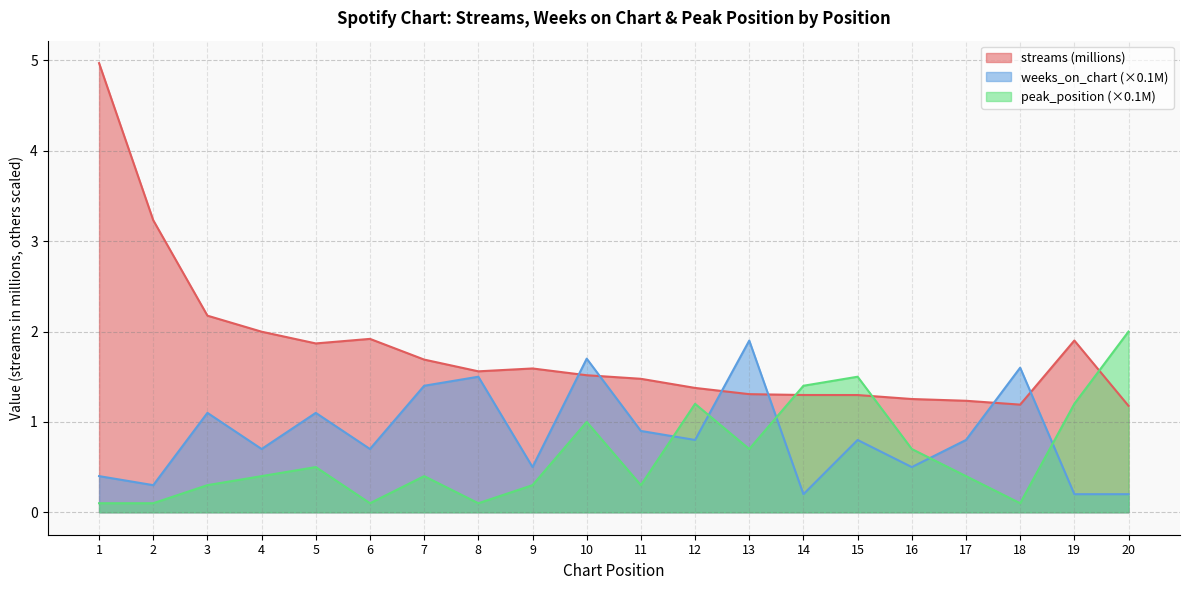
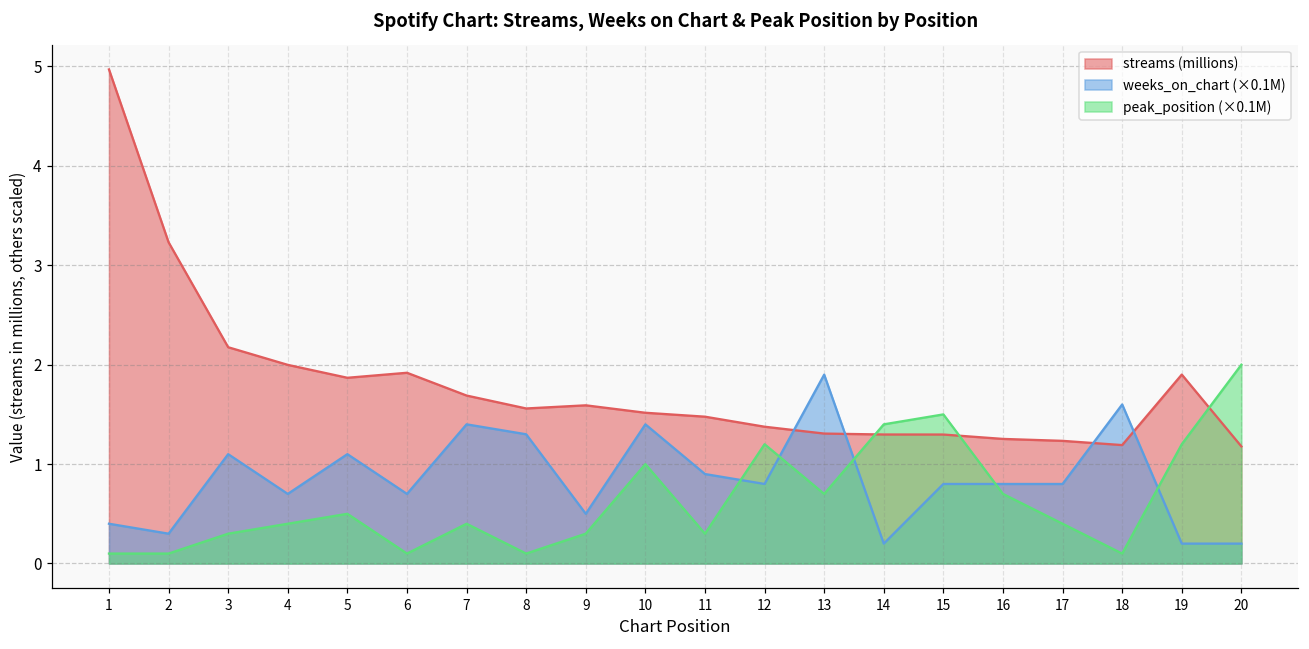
  {
    "streams (millions)": {
      "1": 5.0,
      "2": 3.2,
      "3": 2.2,
      "4": 2.0,
      "5": 1.9,
      "6": 1.9,
      "7": 1.7,
      "8": 1.6,
      "9": 1.6,
      "10": 1.5,
      "11": 1.5,
      "12": 1.4,
      "13": 1.3,
      "14": 1.3,
      "15": 1.3,
      "16": 1.3,
      "17": 1.2,
      "18": 1.2,
      "19": 1.9,
      "20": 1.2
    },
    "weeks_on_chart (×0.1M)": {
      "1": 0.4,
      "2": 0.3,
      "3": 1.1,
      "4": 0.7,
      "5": 1.1,
      "6": 0.7,
      "7": 1.4,
-     "8": 1.5,
+     "8": 1.3,
      "9": 0.5,
-     "10": 1.7,
+     "10": 1.4,
      "11": 0.9,
      "12": 0.8,
      "13": 1.9,
      "14": 0.2,
      "15": 0.8,
-     "16": 0.5,
+     "16": 0.8,
      "17": 0.8,
      "18": 1.6,
      "19": 0.2,
      "20": 0.2
    },
    "peak_position (×0.1M)": {
      "1": 0.1,
      "2": 0.1,
      "3": 0.3,
      "4": 0.4,
      "5": 0.5,
      "6": 0.1,
      "7": 0.4,
      "8": 0.1,
      "9": 0.3,
      "10": 1.0,
      "11": 0.3,
      "12": 1.2,
      "13": 0.7,
      "14": 1.4,
      "15": 1.5,
      "16": 0.7,
      "17": 0.4,
      "18": 0.1,
      "19": 1.2,
      "20": 2.0
    }
  }
